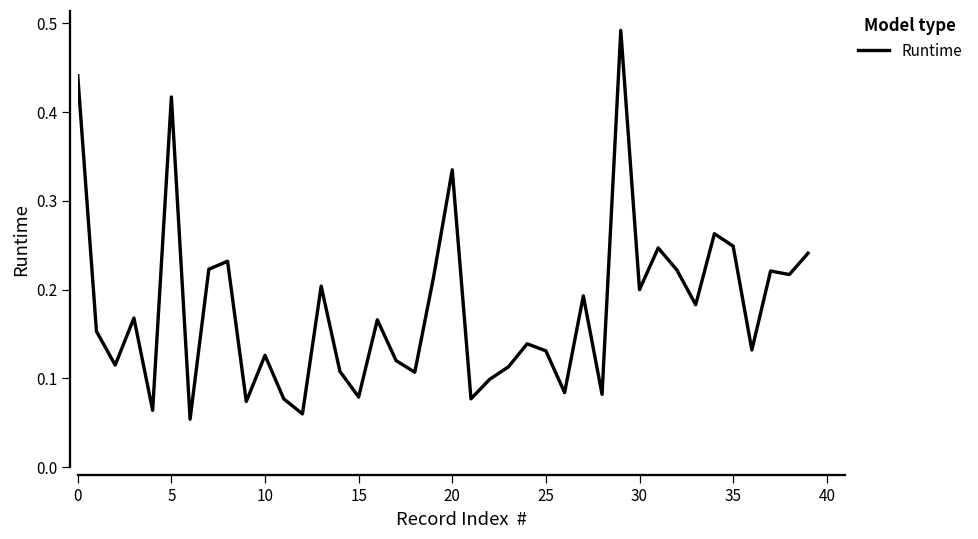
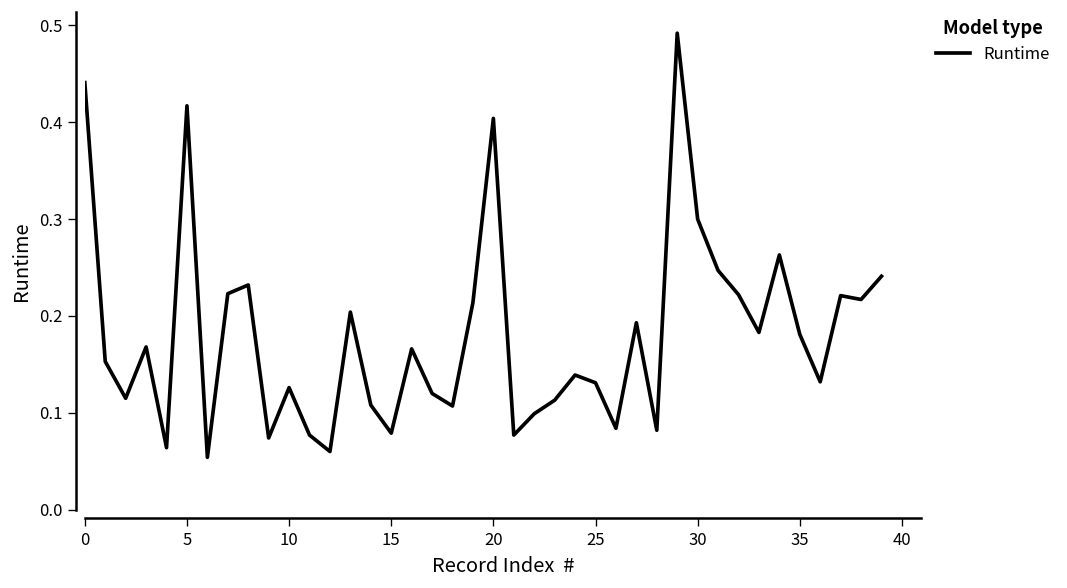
  {
    "0": 0.44,
    "5": 0.42,
    "10": 0.13,
    "15": 0.08,
-   "20": 0.34,
+   "20": 0.40,
    "25": 0.13,
-   "30": 0.2,
-   "35": 0.25
+   "30": 0.3,
+   "35": 0.18
  }
